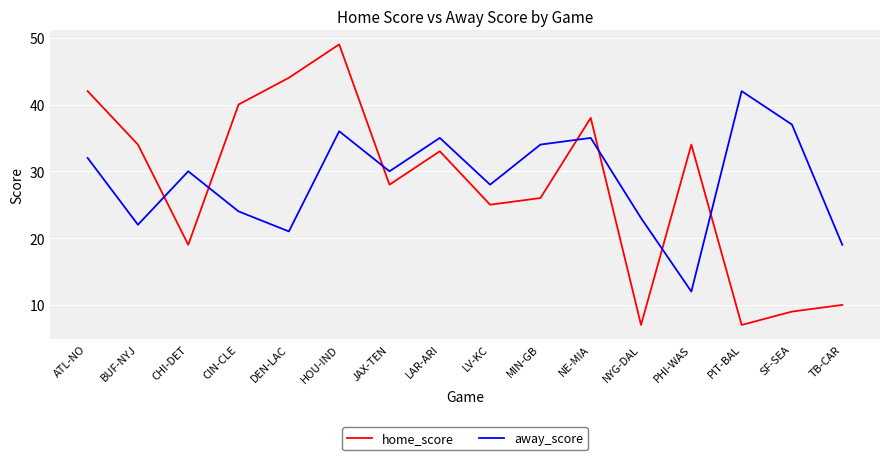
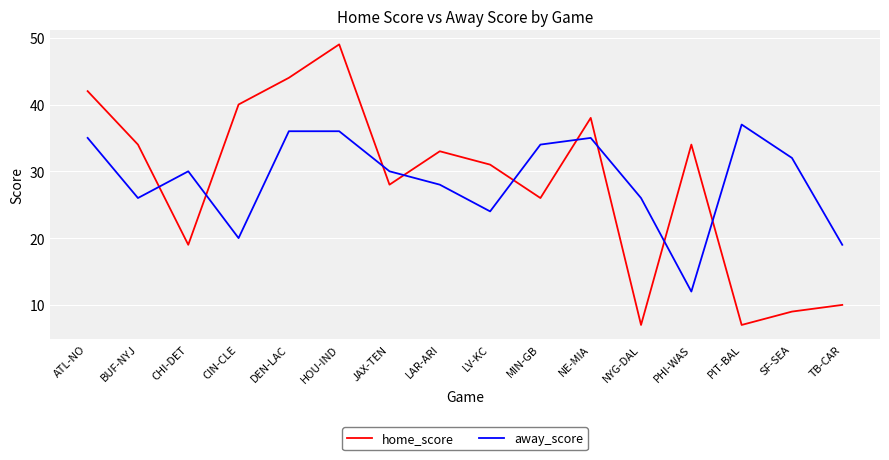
  {
    "home_score": {
      "ATL-NO": 42,
      "BUF-NYJ": 34,
      "CHI-DET": 19,
      "CIN-CLE": 40,
      "DEN-LAC": 44,
      "HOU-IND": 49,
      "JAX-TEN": 28,
      "LAR-ARI": 33,
-     "LV-KC": 25,
+     "LV-KC": 31,
      "MIN-GB": 26,
      "NE-MIA": 38,
      "NYG-DAL": 7,
      "PHI-WAS": 34,
      "PIT-BAL": 7,
      "SF-SEA": 9,
      "TB-CAR": 10
    },
    "away_score": {
-     "ATL-NO": 32,
-     "BUF-NYJ": 22,
+     "ATL-NO": 35,
+     "BUF-NYJ": 26,
      "CHI-DET": 30,
-     "CIN-CLE": 24,
-     "DEN-LAC": 21,
+     "CIN-CLE": 20,
+     "DEN-LAC": 36,
      "HOU-IND": 36,
      "JAX-TEN": 30,
-     "LAR-ARI": 35,
-     "LV-KC": 28,
+     "LAR-ARI": 28,
+     "LV-KC": 24,
      "MIN-GB": 34,
      "NE-MIA": 35,
-     "NYG-DAL": 23,
+     "NYG-DAL": 26,
      "PHI-WAS": 12,
-     "PIT-BAL": 42,
-     "SF-SEA": 37,
+     "PIT-BAL": 37,
+     "SF-SEA": 32,
      "TB-CAR": 19
    }
  }
